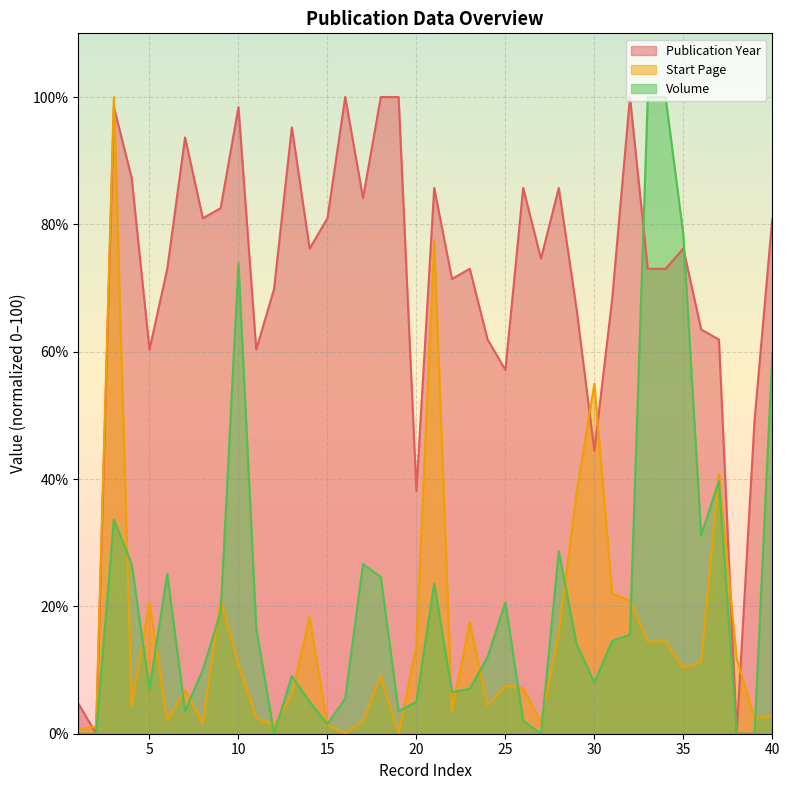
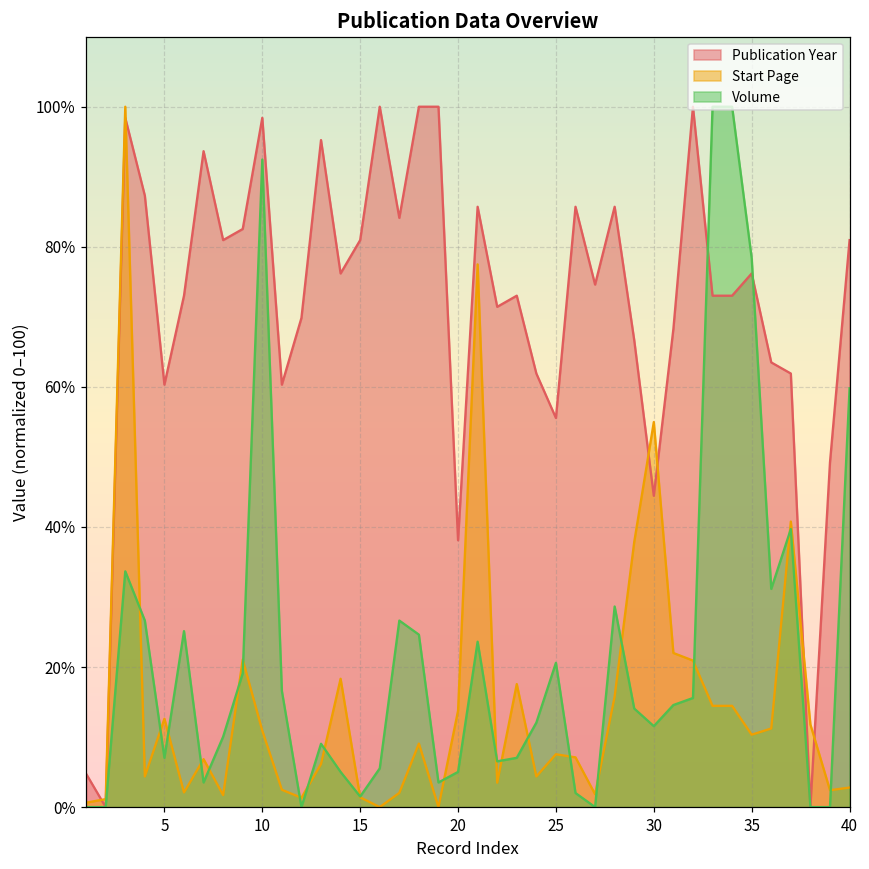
  {
    "Publication Year": {
      "5": "60%",
      "10": "98%",
      "15": "81%",
      "20": "38%",
-     "25": "57%",
+     "25": "56%",
      "30": "44%",
      "35": "76%",
      "40": "81%"
    },
    "Start Page": {
-     "5": "21%",
+     "5": "13%",
      "10": "11%",
      "20": "14%",
      "25": "8%",
      "30": "55%",
      "35": "10%",
      "40": "3%"
    },
    "Volume": {
      "5": "7%",
-     "10": "74%",
+     "10": "92%",
      "20": "5%",
      "25": "21%",
-     "30": "8%",
+     "30": "12%",
      "35": "78%",
      "40": "60%"
    }
  }
